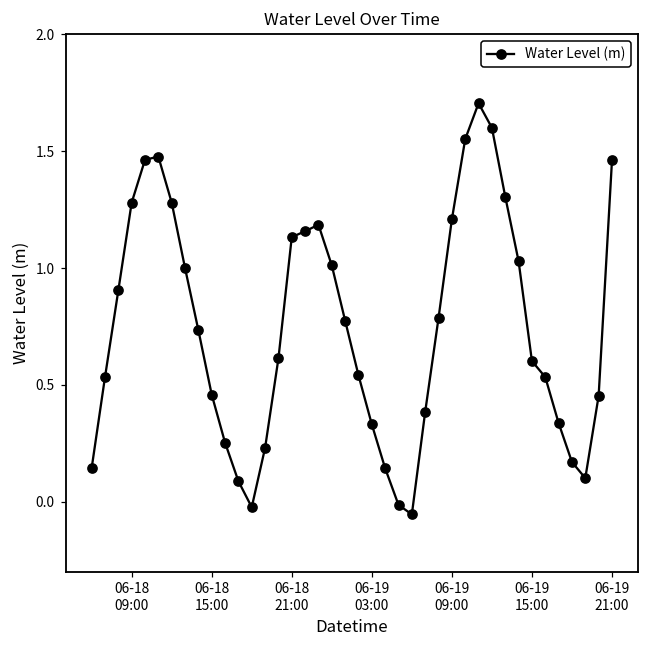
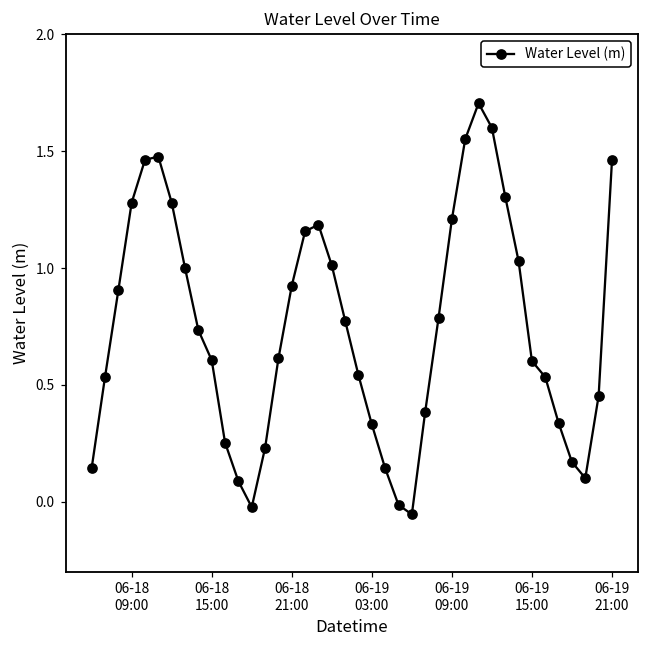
  {
    "06-18 09:00": 1.28,
-   "06-18 15:00": 0.46,
-   "06-18 21:00": 1.13,
+   "06-18 15:00": 0.61,
+   "06-18 21:00": 0.92,
    "06-19 03:00": 0.33,
    "06-19 09:00": 1.21,
    "06-19 15:00": 0.60,
    "06-19 21:00": 1.46
  }
